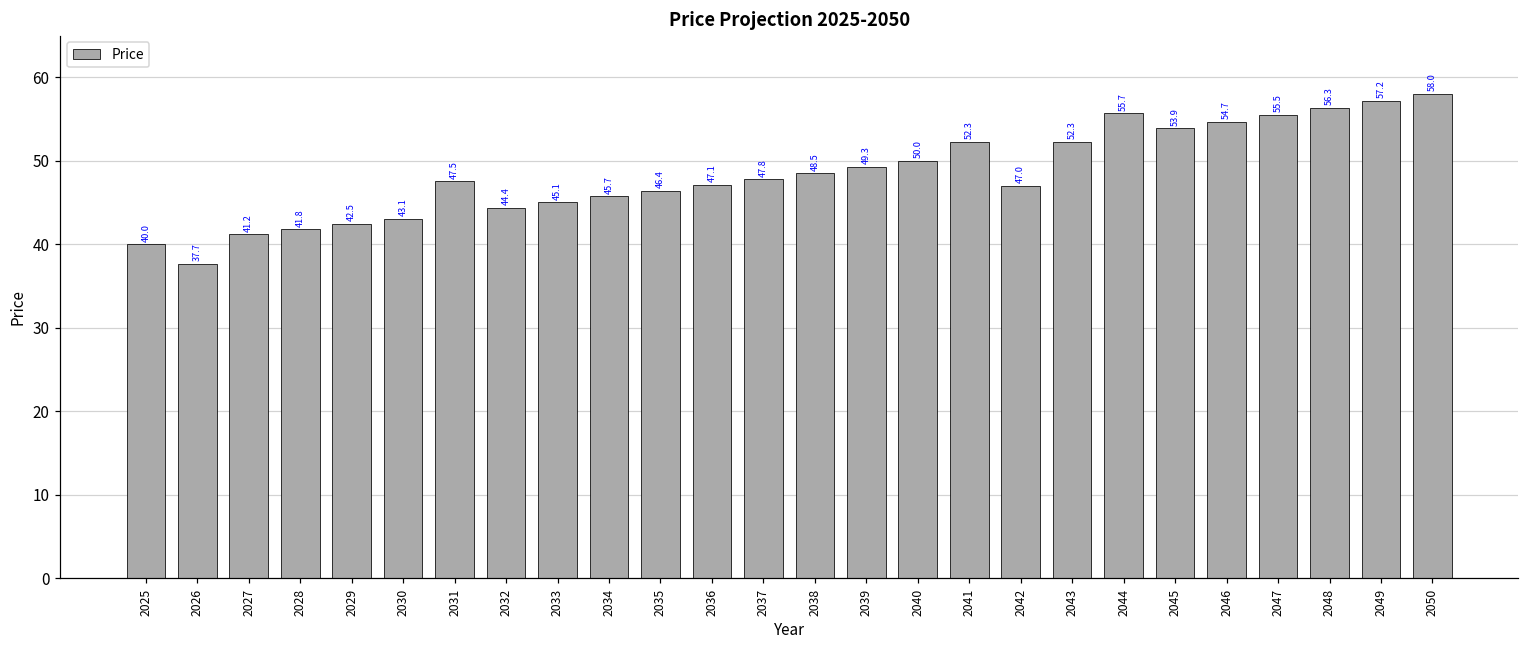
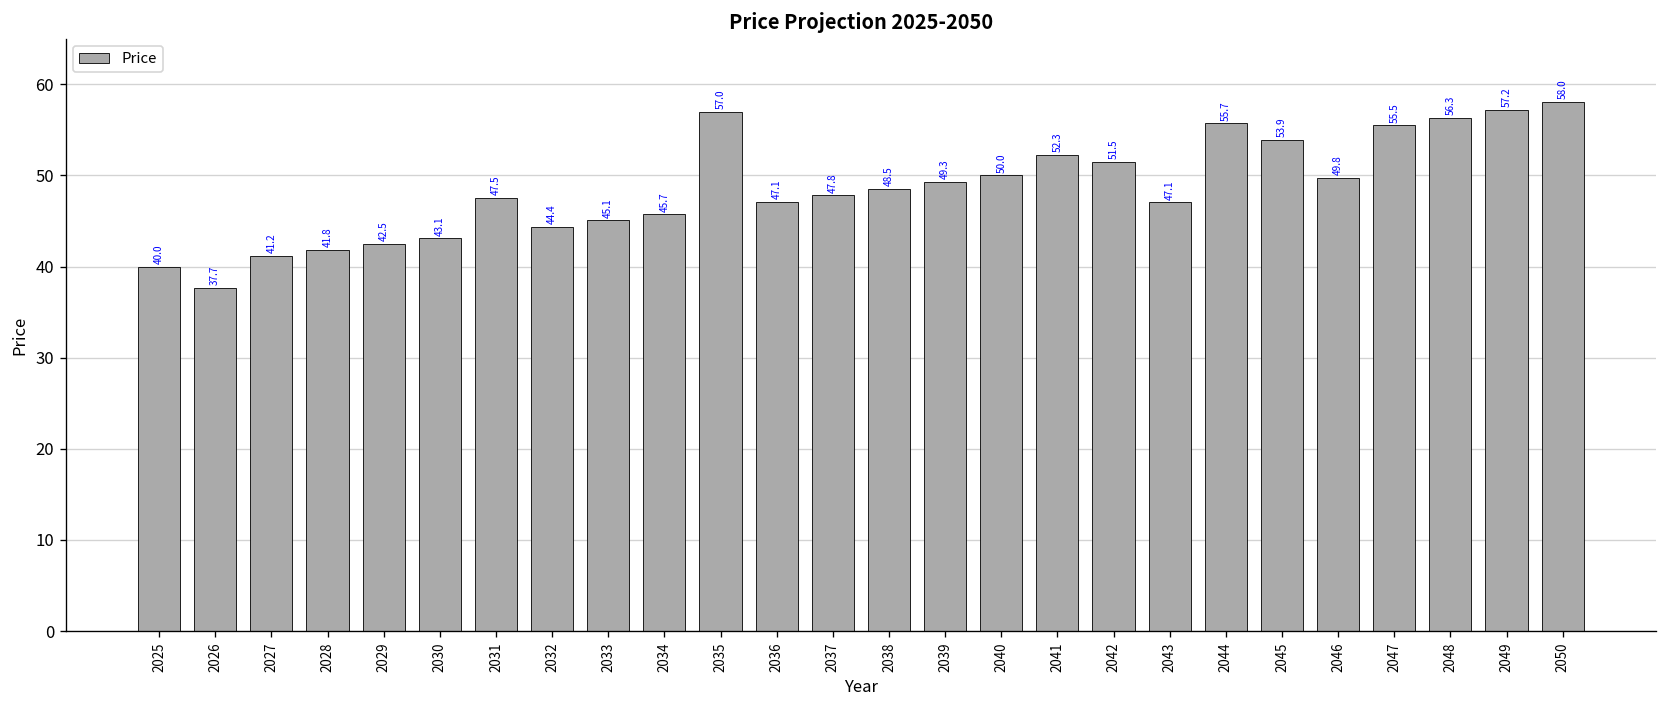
  {
    "2025": 40.0,
    "2026": 37.7,
    "2027": 41.2,
    "2028": 41.8,
    "2029": 42.5,
    "2030": 43.1,
    "2031": 47.5,
    "2032": 44.4,
    "2033": 45.1,
    "2034": 45.7,
-   "2035": 46.4,
+   "2035": 57.0,
    "2036": 47.1,
    "2037": 47.8,
    "2038": 48.5,
    "2039": 49.3,
    "2040": 50.0,
    "2041": 52.3,
-   "2042": 47.0,
-   "2043": 52.3,
+   "2042": 51.5,
+   "2043": 47.1,
    "2044": 55.7,
    "2045": 53.9,
-   "2046": 54.7,
+   "2046": 49.8,
    "2047": 55.5,
    "2048": 56.3,
    "2049": 57.2,
    "2050": 58.0
  }
